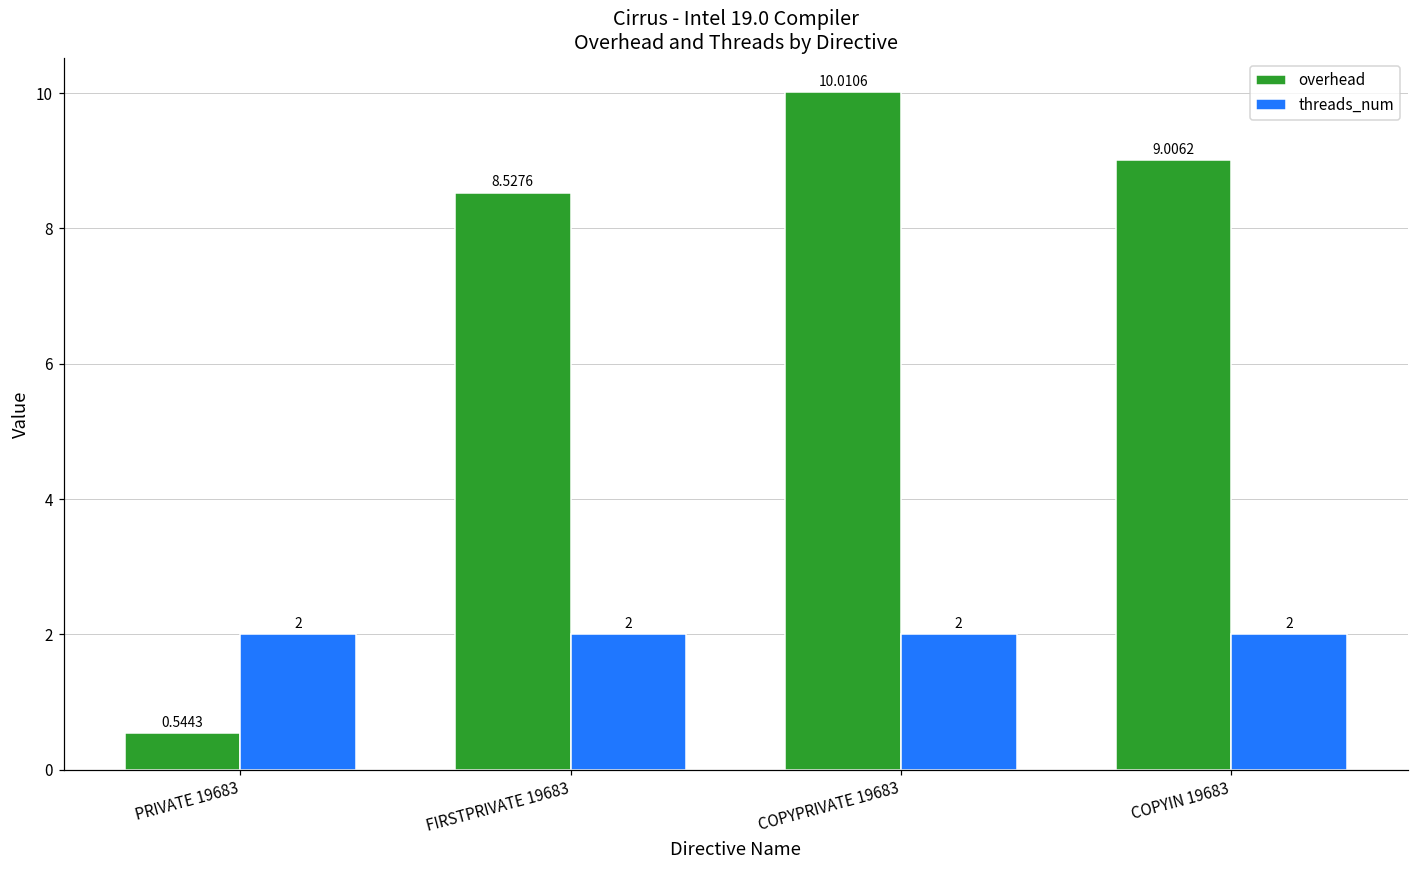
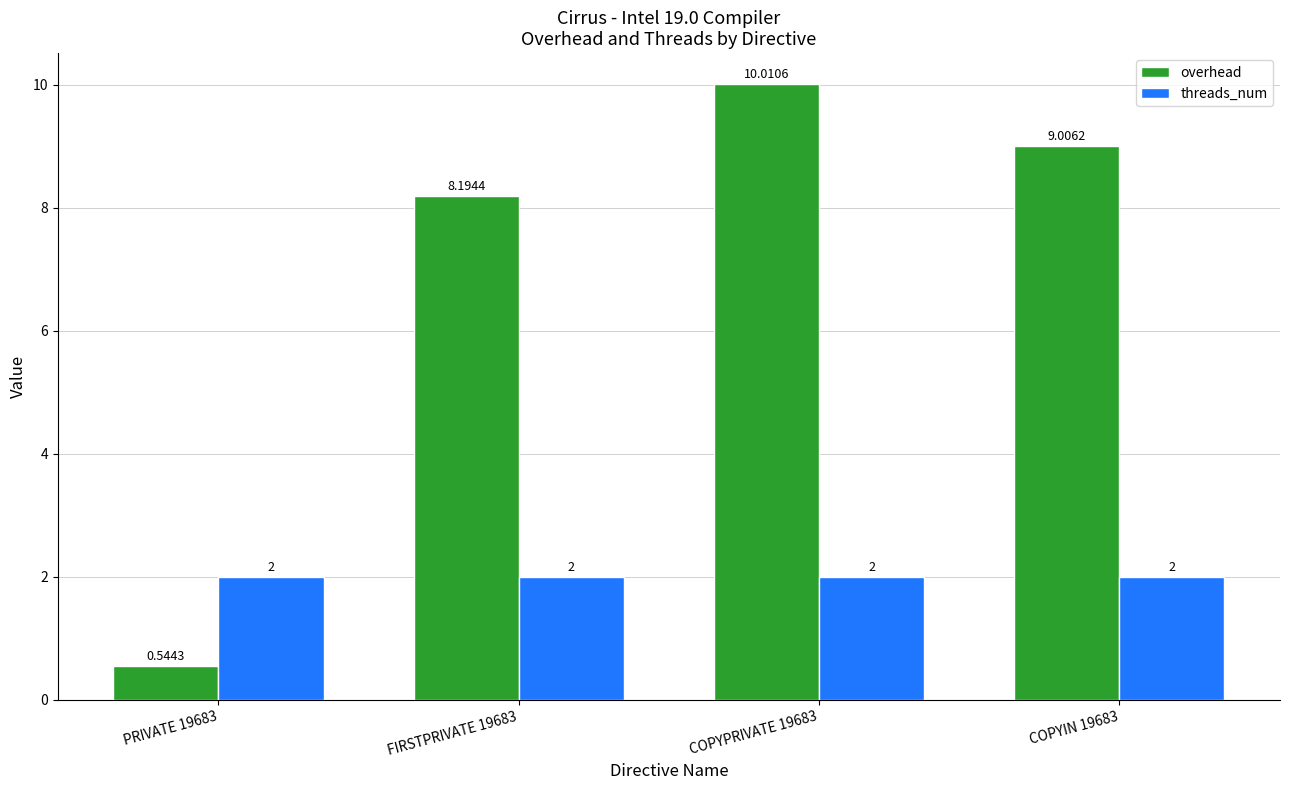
  {
    "overhead": {
      "PRIVATE 19683": 0.5443,
-     "FIRSTPRIVATE 19683": 8.5276,
+     "FIRSTPRIVATE 19683": 8.1944,
      "COPYPRIVATE 19683": 10.0106,
      "COPYIN 19683": 9.0062
    },
    "threads_num": {
      "PRIVATE 19683": 2,
      "FIRSTPRIVATE 19683": 2,
      "COPYPRIVATE 19683": 2,
      "COPYIN 19683": 2
    }
  }
